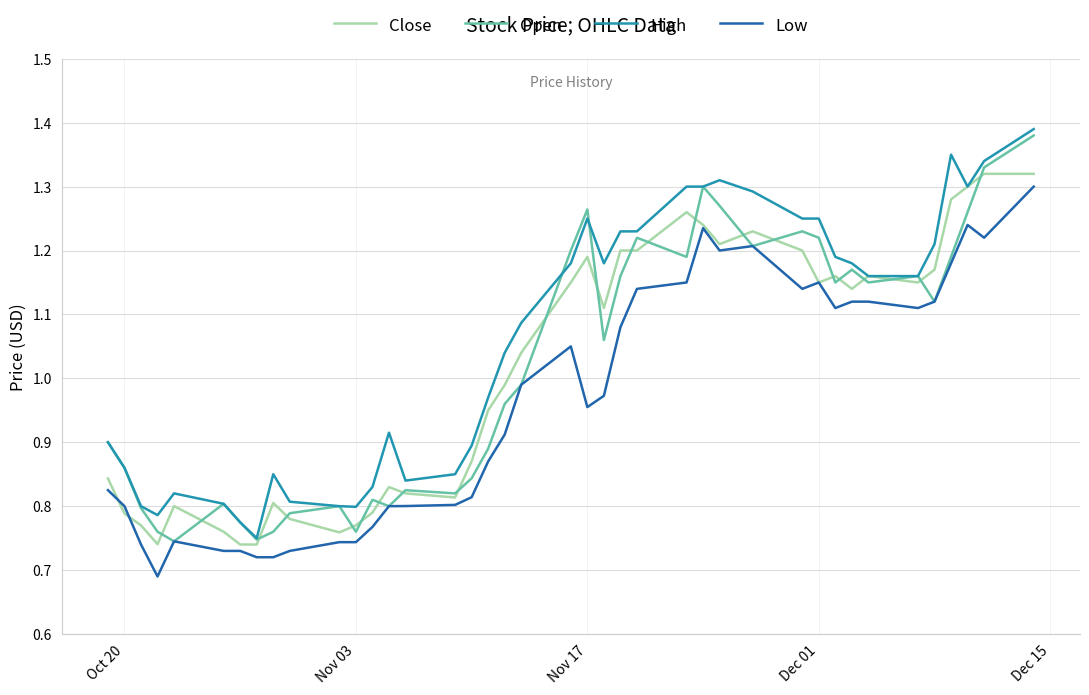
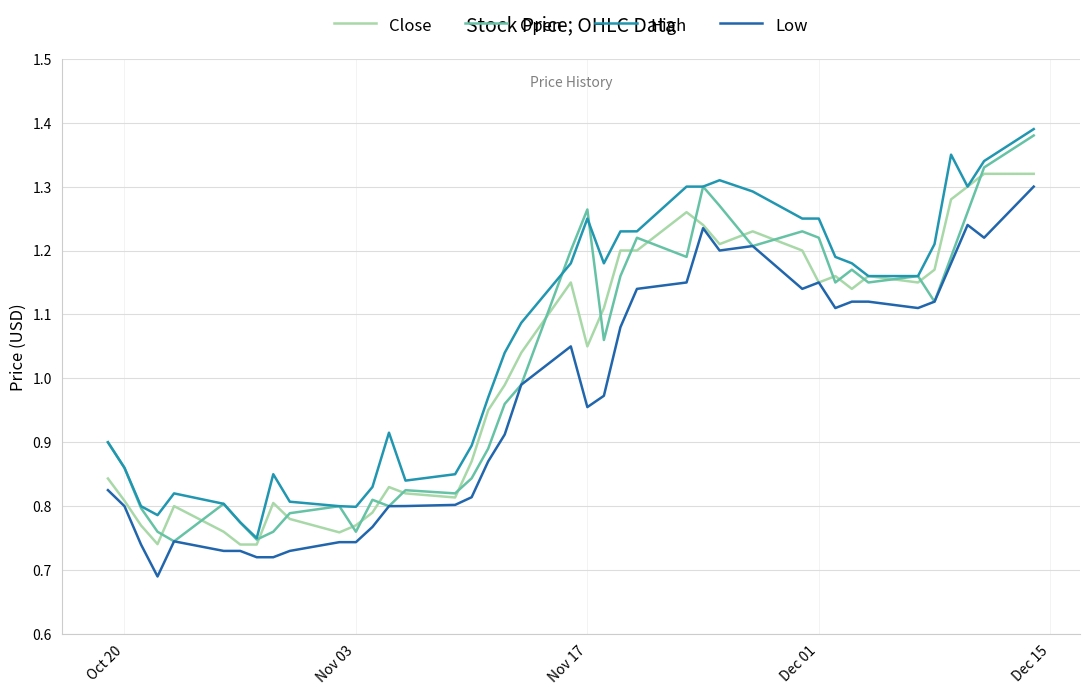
  {
    "Close": {
-     "Oct 20": 0.79,
+     "Oct 20": 0.81,
      "Nov 03": 0.77,
-     "Nov 17": 1.19
+     "Nov 17": 1.05
    },
    "Open": {
      "Nov 03": 0.76,
      "Nov 17": 1.26,
      "Dec 01": 1.22
    }
  }
